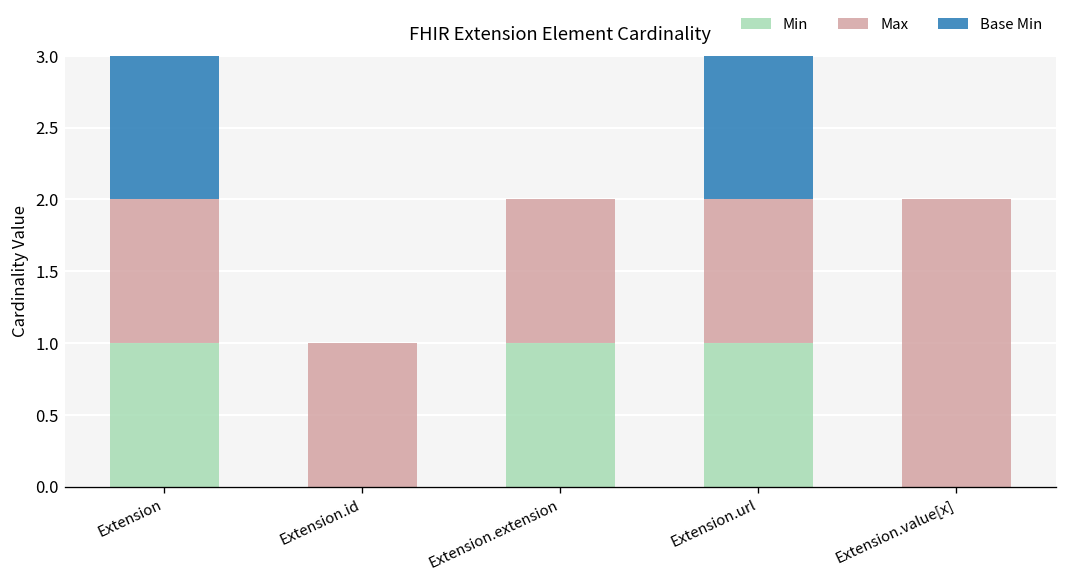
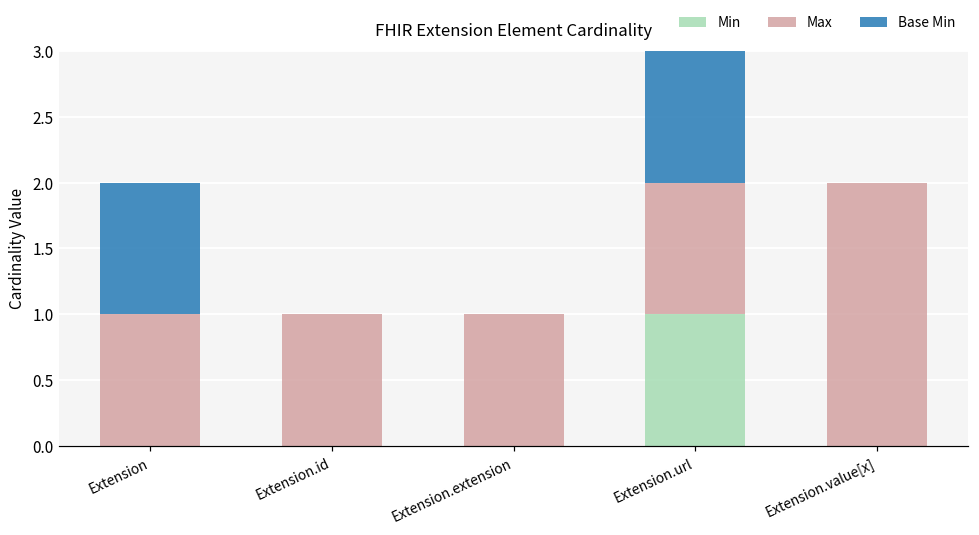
  {
    "Min": {
-     "Extension": 1,
+     "Extension": 0,
      "Extension.id": 0,
-     "Extension.extension": 1,
+     "Extension.extension": 0,
      "Extension.url": 1,
      "Extension.value[x]": 0
    }
  }
